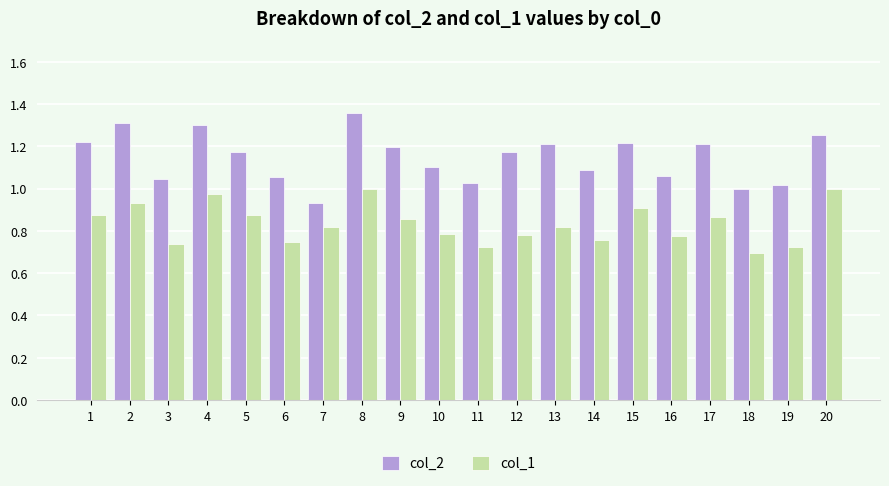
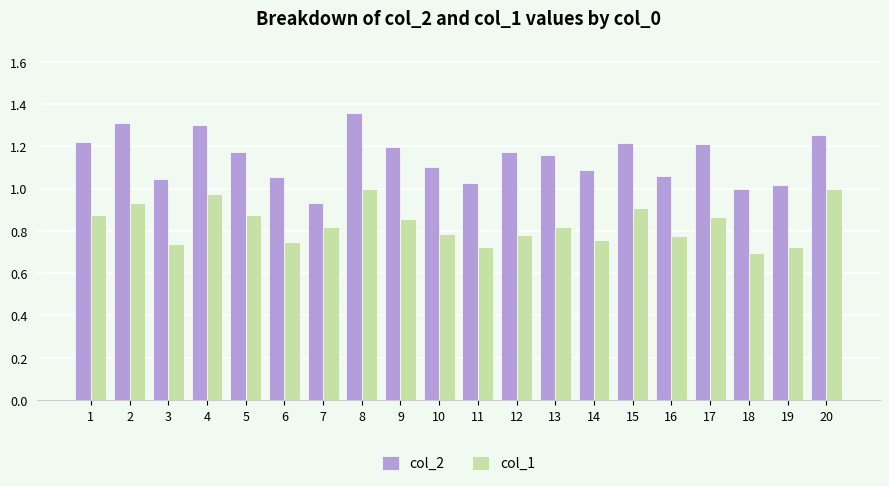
  {
    "col_2": {
      "1": 1.22,
      "2": 1.31,
      "3": 1.05,
      "4": 1.30,
      "5": 1.17,
      "6": 1.06,
      "7": 0.93,
      "8": 1.36,
      "9": 1.20,
      "10": 1.10,
      "11": 1.02,
      "12": 1.18,
-     "13": 1.21,
+     "13": 1.16,
      "14": 1.09,
      "15": 1.21,
      "16": 1.06,
      "17": 1.21,
      "18": 1.00,
      "19": 1.02,
      "20": 1.25
    },
    "col_1": {
      "1": 0.88,
      "2": 0.93,
      "3": 0.74,
      "4": 0.97,
      "5": 0.88,
      "6": 0.75,
      "7": 0.82,
      "8": 1.00,
      "9": 0.86,
      "10": 0.79,
      "11": 0.72,
      "12": 0.78,
      "13": 0.82,
      "14": 0.76,
      "15": 0.91,
      "16": 0.78,
      "17": 0.87,
      "18": 0.70,
      "19": 0.72,
      "20": 1.00
    }
  }
